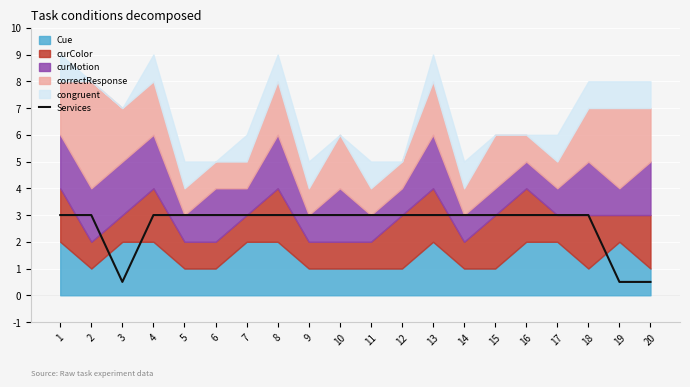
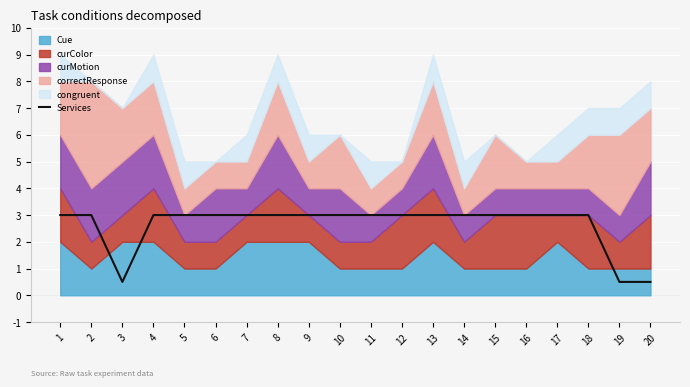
  {
    "Services": {
      "1": 3,
      "2": 3,
      "3": 0.5,
      "4": 3,
      "6": 3,
      "8": 3,
      "10": 3,
      "13": 3,
      "19": 0.5,
      "20": 0.5
    },
    "Cue": {
      "1": 2,
      "2": 1,
      "3": 2,
      "4": 2,
      "5": 1,
      "6": 1,
      "7": 2,
      "8": 2,
-     "9": 1,
+     "9": 2,
      "10": 1,
      "11": 1,
      "12": 1,
      "13": 2,
      "14": 1,
      "15": 1,
-     "16": 2,
+     "16": 1,
      "17": 2,
      "18": 1,
-     "19": 2,
+     "19": 1,
      "20": 1
    },
    "curMotion": {
-     "18": 2
+     "18": 1
    }
  }
